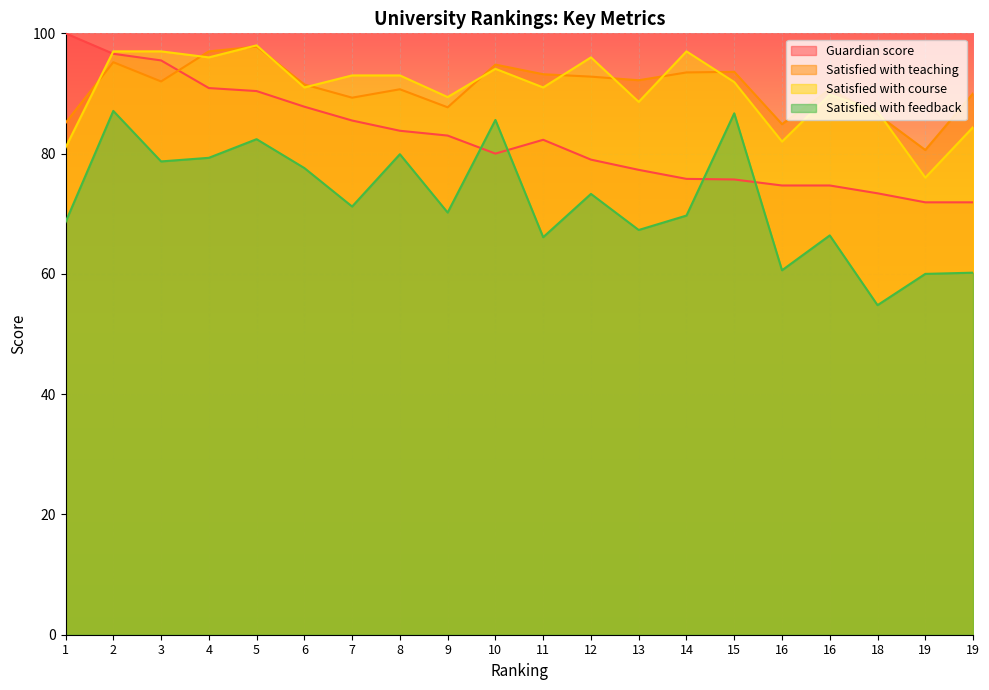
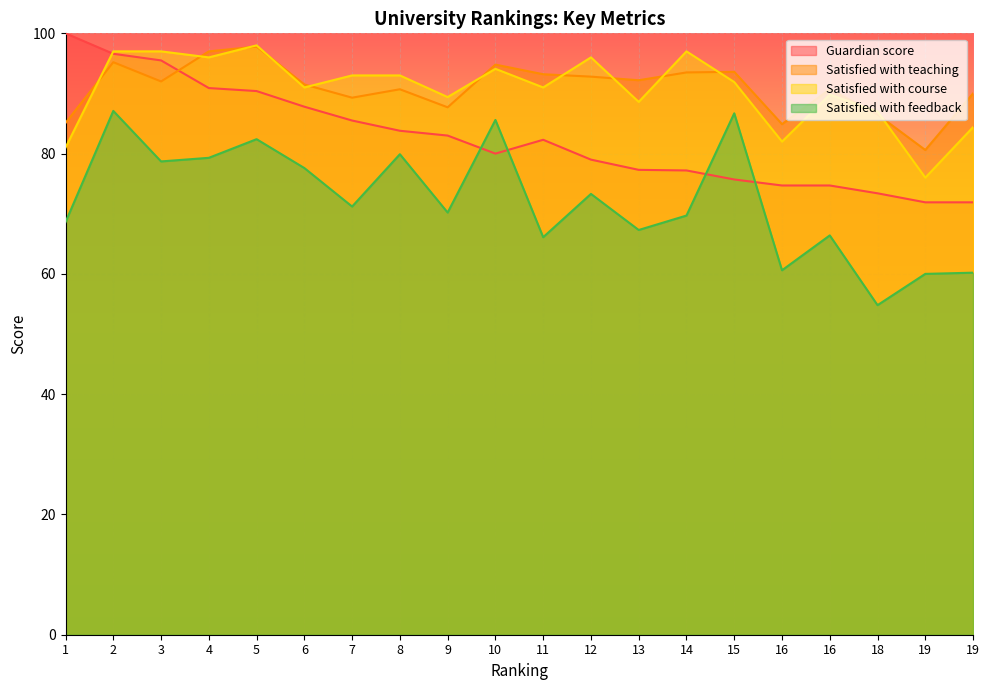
  {
    "Guardian score": {
      "1": 100,
      "3": 96,
      "4": 91,
      "5": 90,
      "6": 88,
      "7": 86,
      "8": 84,
      "9": 83,
      "10": 80,
      "11": 82,
      "12": 79,
      "13": 77,
-     "14": 76,
+     "14": 77,
      "15": 76,
      "18": 73
    },
    "Satisfied with feedback": {
      "1": 69,
      "2": 87,
      "3": 79,
      "4": 79,
      "5": 82,
      "6": 78,
      "7": 71,
      "8": 80,
      "9": 70,
      "10": 86,
      "11": 66,
      "12": 73,
      "13": 67,
      "14": 70,
      "15": 87,
      "18": 55
    }
  }
